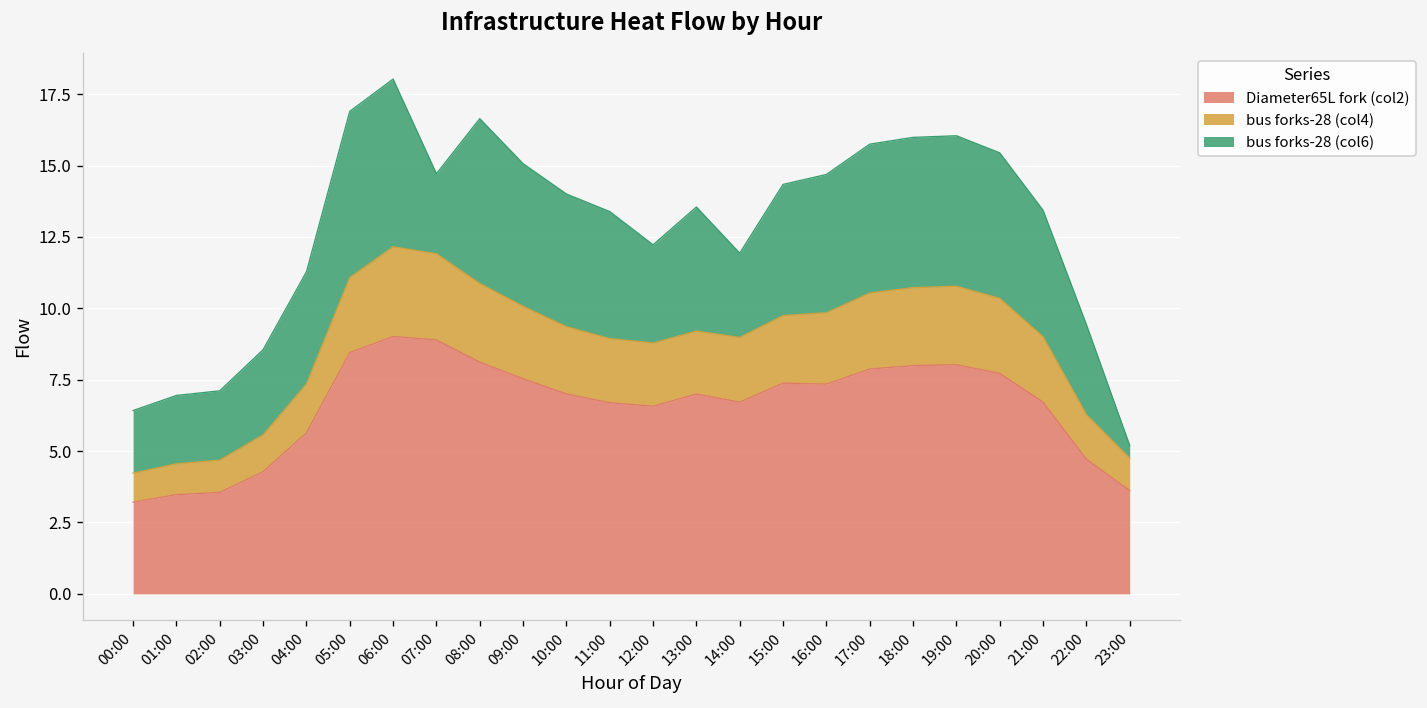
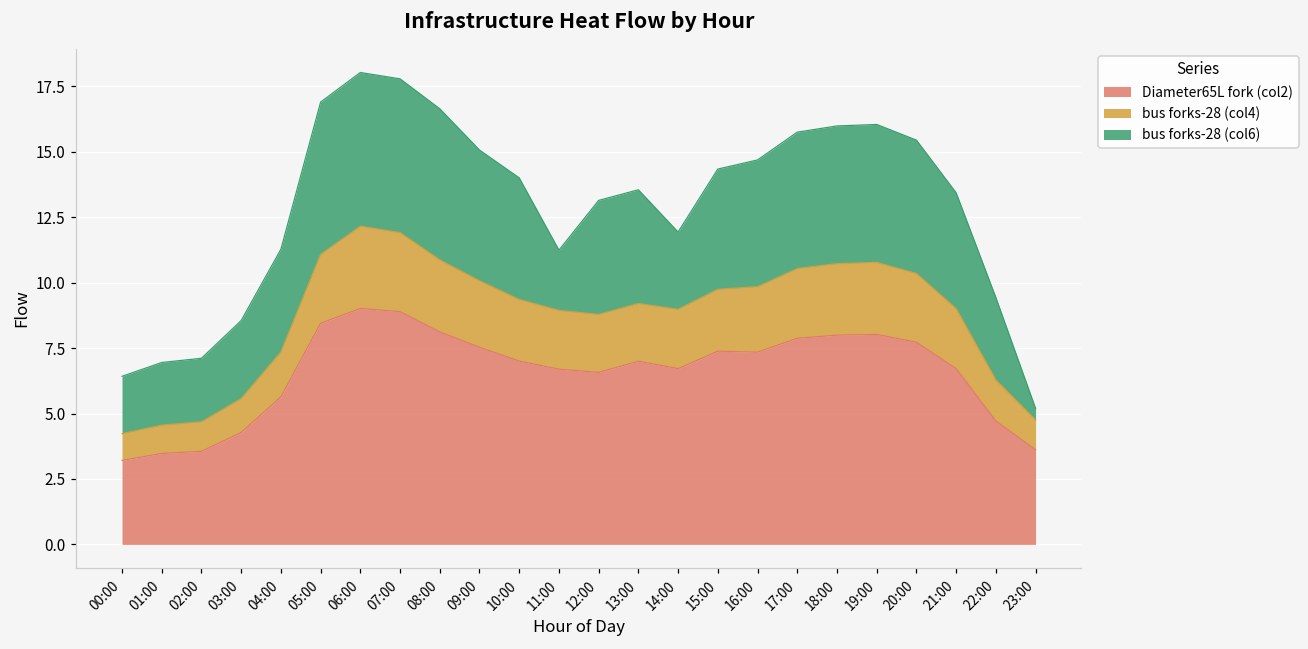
  {
    "Diameter65L fork (col2)": {
      "00:00": 3.2,
      "01:00": 3.5,
      "02:00": 3.6,
      "03:00": 4.3,
      "04:00": 5.6,
      "05:00": 8.4,
      "06:00": 9.0,
      "07:00": 8.9,
      "08:00": 8.1,
      "09:00": 7.5,
      "10:00": 7.0,
      "11:00": 6.7,
      "12:00": 6.6,
      "13:00": 7.0,
      "14:00": 6.7,
      "15:00": 7.4,
      "16:00": 7.3,
      "17:00": 7.9,
      "18:00": 8.0,
      "19:00": 8.0,
      "20:00": 7.7,
      "21:00": 6.7,
      "22:00": 4.7,
      "23:00": 3.6
    },
    "bus forks-28 (col4)": {
      "00:00": 1.0,
      "01:00": 1.1,
      "02:00": 1.1,
      "03:00": 1.3,
      "04:00": 1.7,
      "05:00": 2.6,
      "06:00": 3.1,
      "07:00": 3.0,
      "08:00": 2.8,
      "09:00": 2.5,
      "10:00": 2.4,
      "11:00": 2.2,
      "12:00": 2.2,
      "13:00": 2.2,
      "14:00": 2.3,
      "15:00": 2.4,
      "16:00": 2.5,
      "17:00": 2.7,
      "18:00": 2.7,
      "19:00": 2.8,
      "20:00": 2.6,
      "21:00": 2.3,
      "22:00": 1.6,
      "23:00": 1.1
    },
    "bus forks-28 (col6)": {
      "00:00": 2.2,
      "01:00": 2.4,
      "02:00": 2.4,
      "03:00": 3.0,
      "04:00": 3.9,
      "05:00": 5.8,
      "06:00": 5.9,
-     "07:00": 2.8,
+     "07:00": 5.9,
      "08:00": 5.8,
      "09:00": 5.0,
      "10:00": 4.6,
-     "11:00": 4.4,
-     "12:00": 3.4,
+     "11:00": 2.3,
+     "12:00": 4.4,
      "13:00": 4.3,
      "14:00": 3.0,
      "15:00": 4.6,
      "16:00": 4.8,
      "17:00": 5.2,
      "18:00": 5.3,
      "19:00": 5.3,
      "20:00": 5.1,
      "21:00": 4.4,
      "22:00": 3.2,
      "23:00": 0.4
    }
  }
